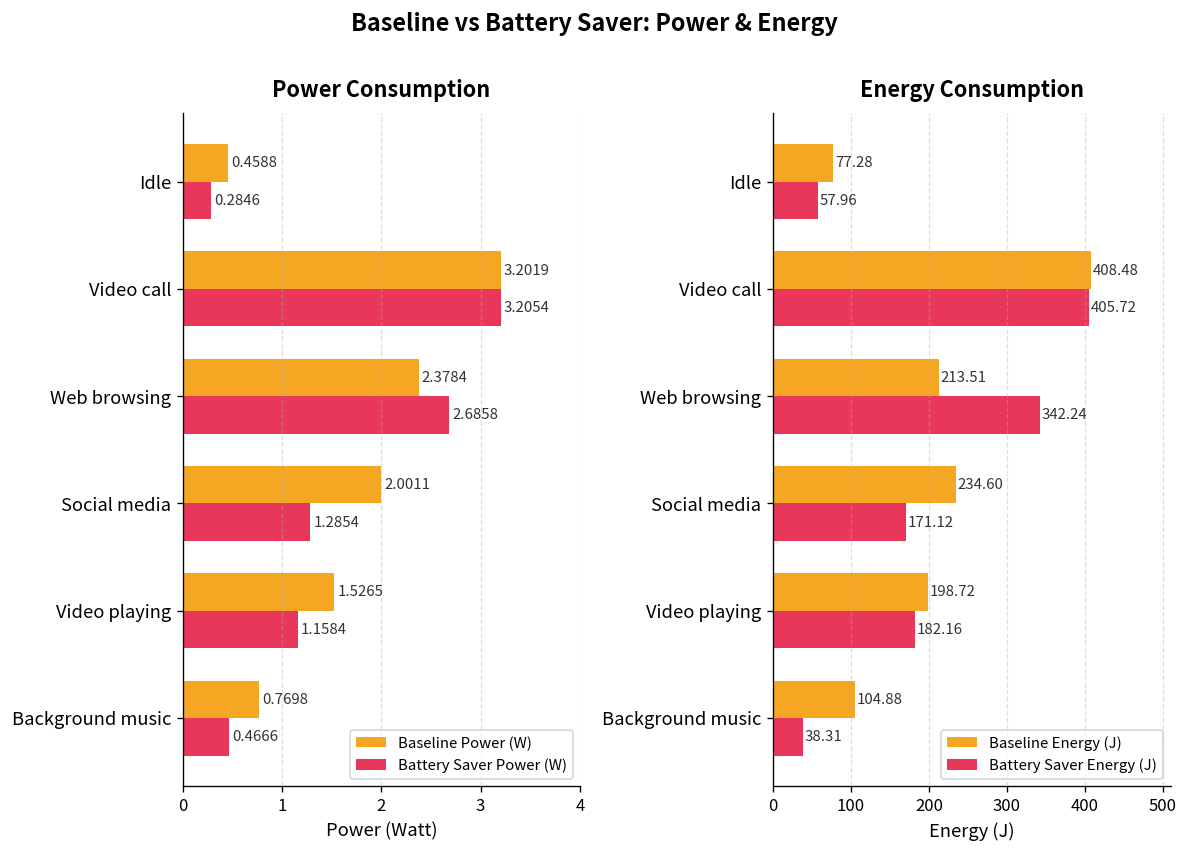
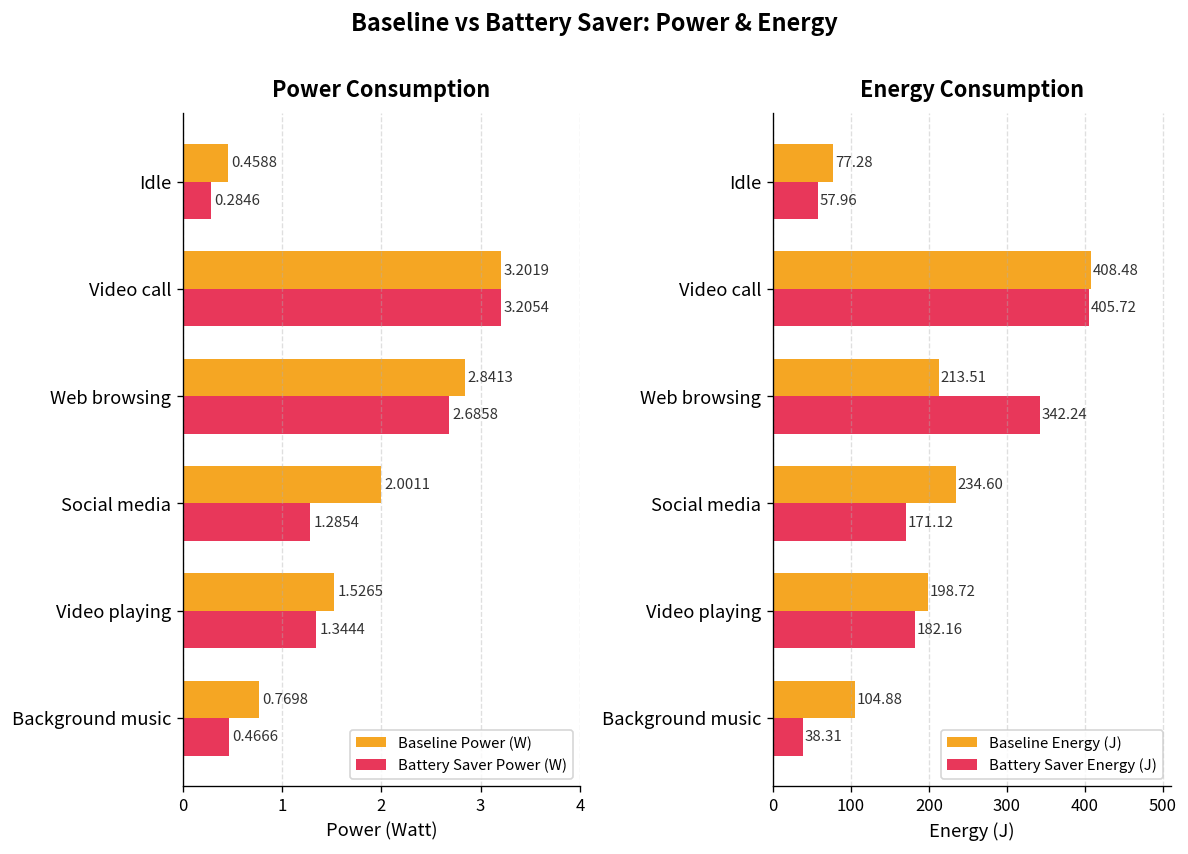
  {
    "Power Consumption": {
      "Baseline Power (W)": {
        "Idle": 0.4588,
        "Video call": 3.2019,
-       "Web browsing": 2.3784,
+       "Web browsing": 2.8413,
        "Social media": 2.0011,
        "Video playing": 1.5265,
        "Background music": 0.7698
      },
      "Battery Saver Power (W)": {
        "Idle": 0.2846,
        "Video call": 3.2054,
        "Web browsing": 2.6858,
        "Social media": 1.2854,
-       "Video playing": 1.1584,
+       "Video playing": 1.3444,
        "Background music": 0.4666
      }
    },
    "Energy Consumption": {
      "Baseline Energy (J)": {
        "Idle": 77.28,
        "Video call": 408.48,
        "Web browsing": 213.51,
        "Social media": 234.60,
        "Video playing": 198.72,
        "Background music": 104.88
      },
      "Battery Saver Energy (J)": {
        "Idle": 57.96,
        "Video call": 405.72,
        "Web browsing": 342.24,
        "Social media": 171.12,
        "Video playing": 182.16,
        "Background music": 38.31
      }
    }
  }
